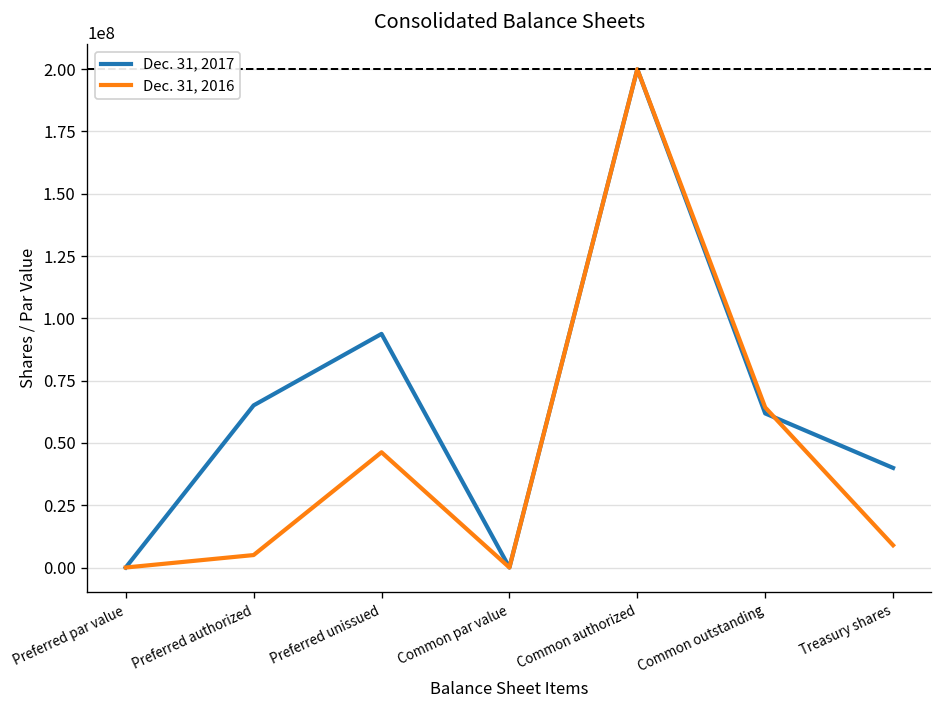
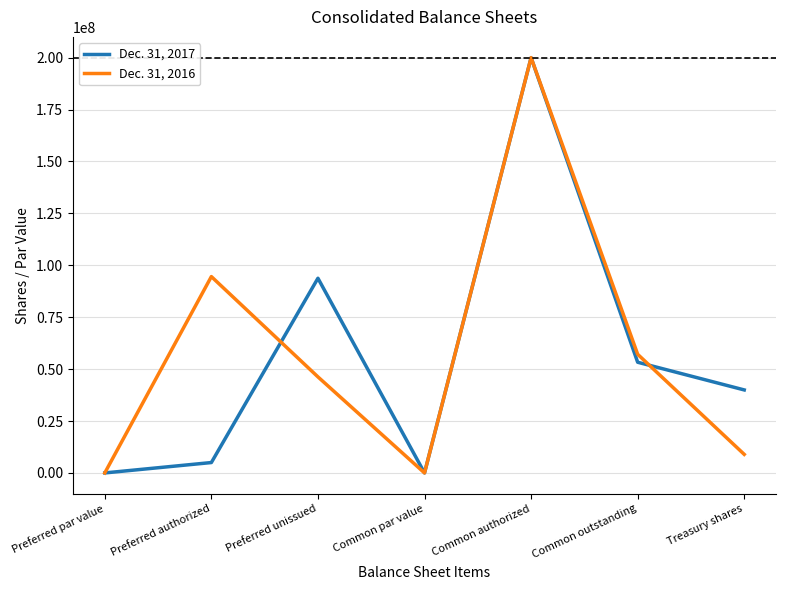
  {
    "Dec. 31, 2017": {
-     "Preferred authorized": 65000000,
+     "Preferred authorized": 5000000,
      "Preferred unissued": 94000000,
-     "Common outstanding": 62000000,
+     "Common outstanding": 53000000,
      "Treasury shares": 40000000
    },
    "Dec. 31, 2016": {
-     "Preferred authorized": 5000000,
+     "Preferred authorized": 95000000,
      "Preferred unissued": 46000000,
-     "Common outstanding": 64000000,
+     "Common outstanding": 57000000,
      "Treasury shares": 9000000
    }
  }
